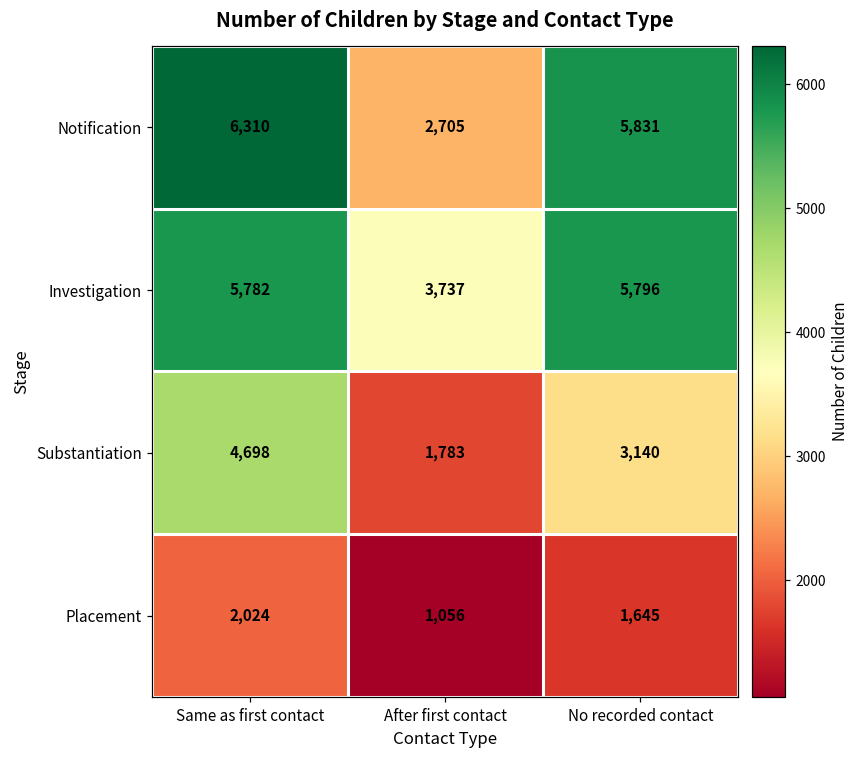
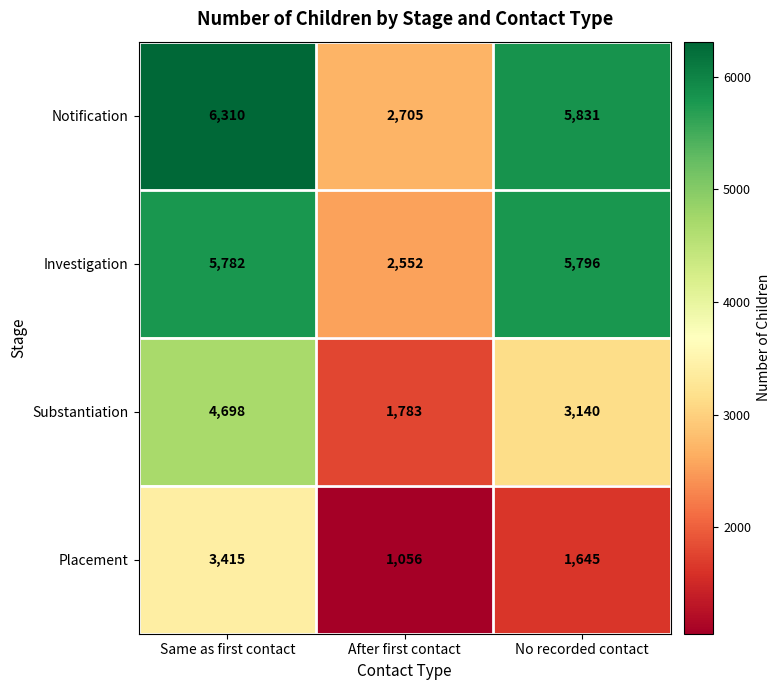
  {
    "Notification": {
      "Same as first contact": "6,310",
      "After first contact": "2,705",
      "No recorded contact": "5,831"
    },
    "Investigation": {
      "Same as first contact": "5,782",
-     "After first contact": "3,737",
+     "After first contact": "2,552",
      "No recorded contact": "5,796"
    },
    "Substantiation": {
      "Same as first contact": "4,698",
      "After first contact": "1,783",
      "No recorded contact": "3,140"
    },
    "Placement": {
-     "Same as first contact": "2,024",
+     "Same as first contact": "3,415",
      "After first contact": "1,056",
      "No recorded contact": "1,645"
    }
  }
